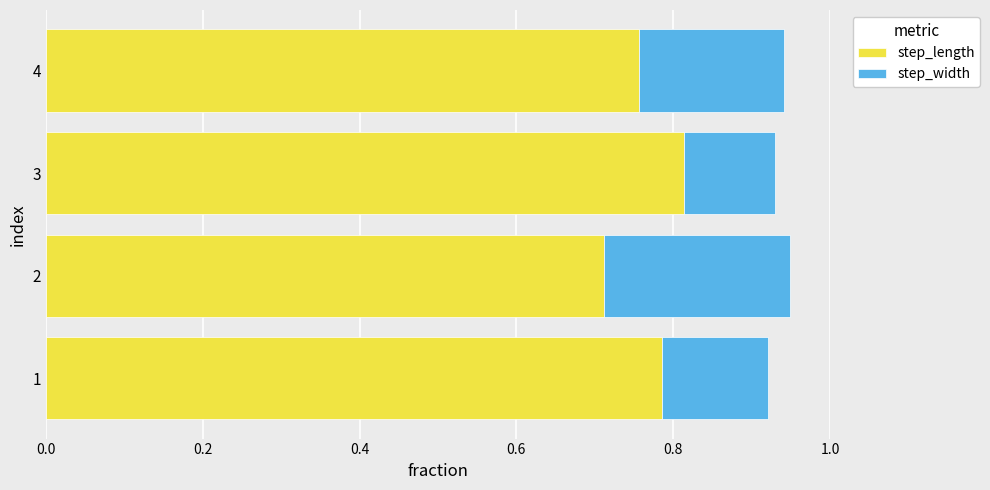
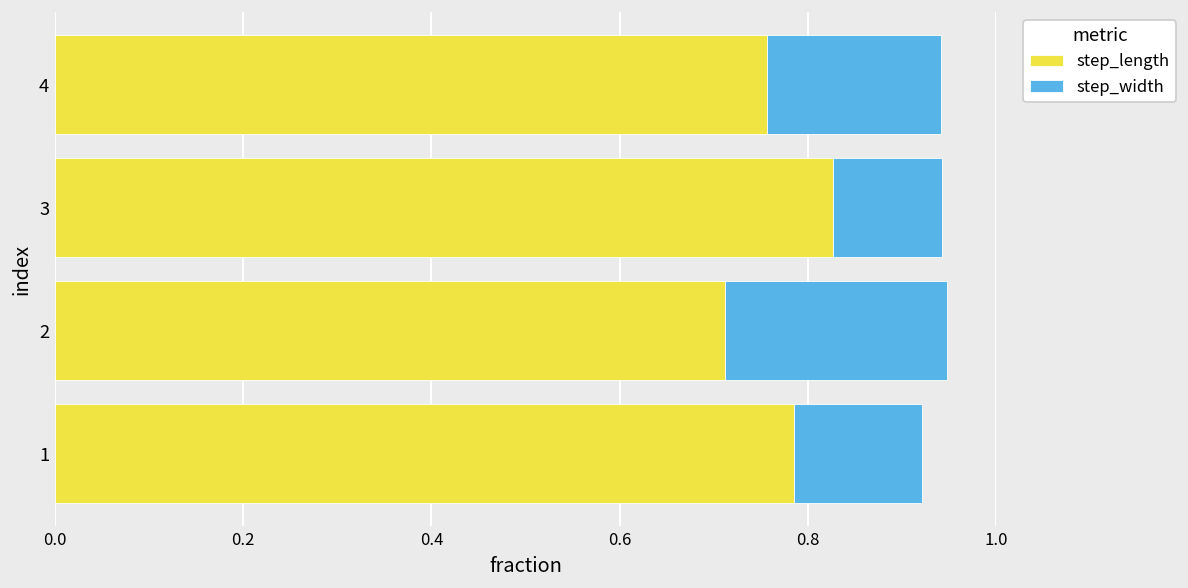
  {
    "step_length": {
      "4": 0.76,
-     "3": 0.81,
+     "3": 0.83,
      "2": 0.71,
      "1": 0.79
    },
    "step_width": {
      "4": 0.19,
      "3": 0.12,
      "2": 0.24,
      "1": 0.14
    }
  }
